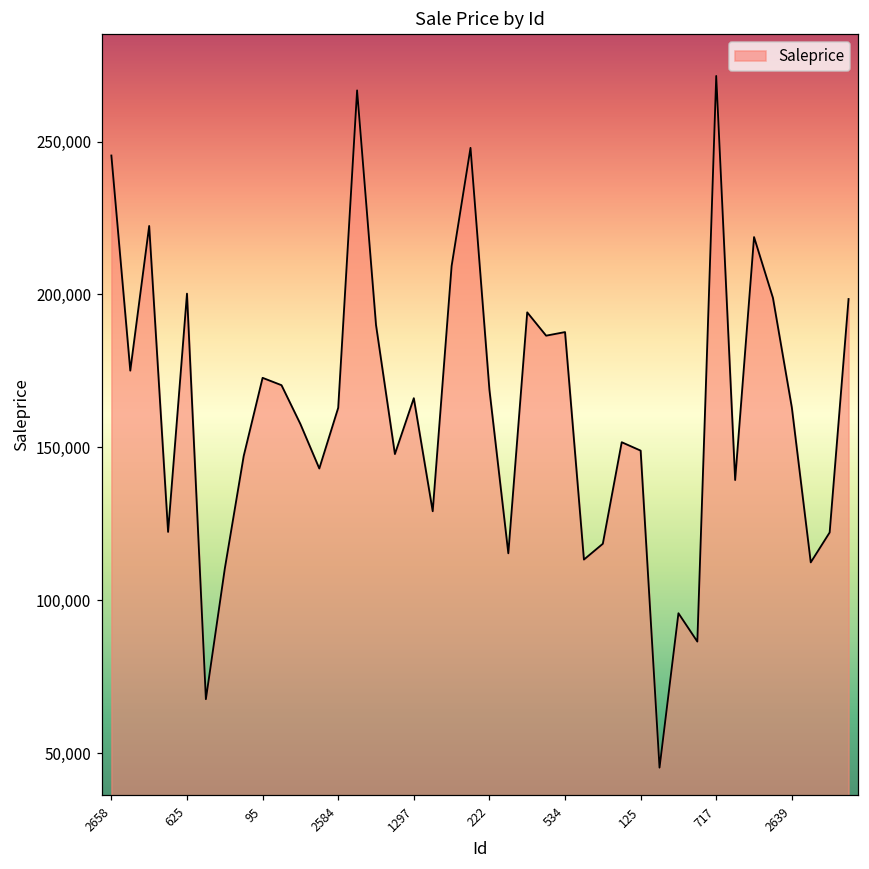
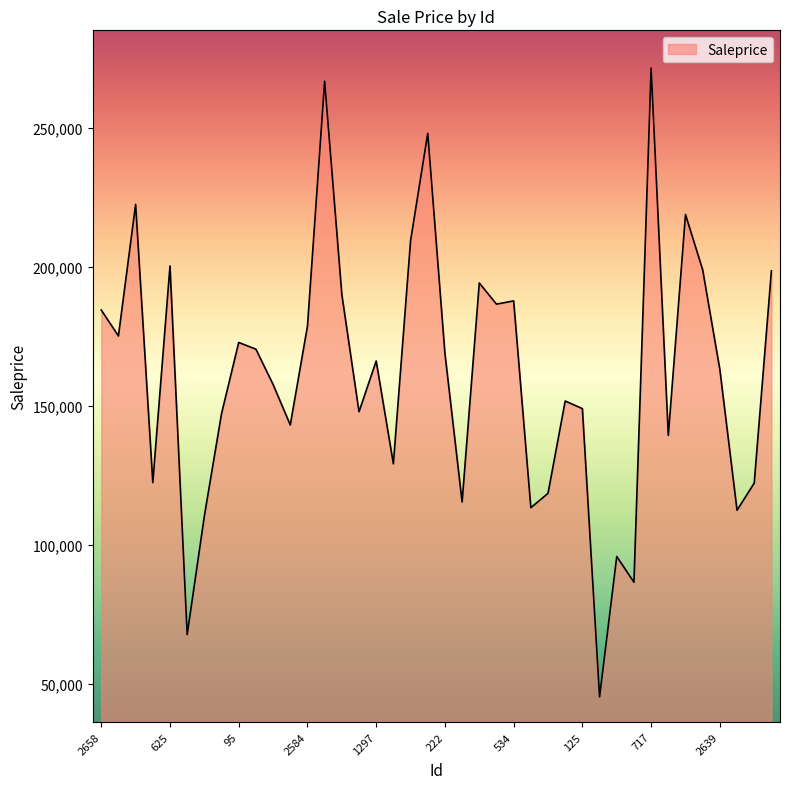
  {
-   "2658": "245,000",
+   "2658": "184,000",
    "625": "200,000",
    "95": "173,000",
-   "2584": "163,000",
+   "2584": "179,000",
    "1297": "166,000",
    "222": "169,000",
    "534": "188,000",
    "125": "149,000",
    "717": "271,000",
    "2639": "163,000"
  }
